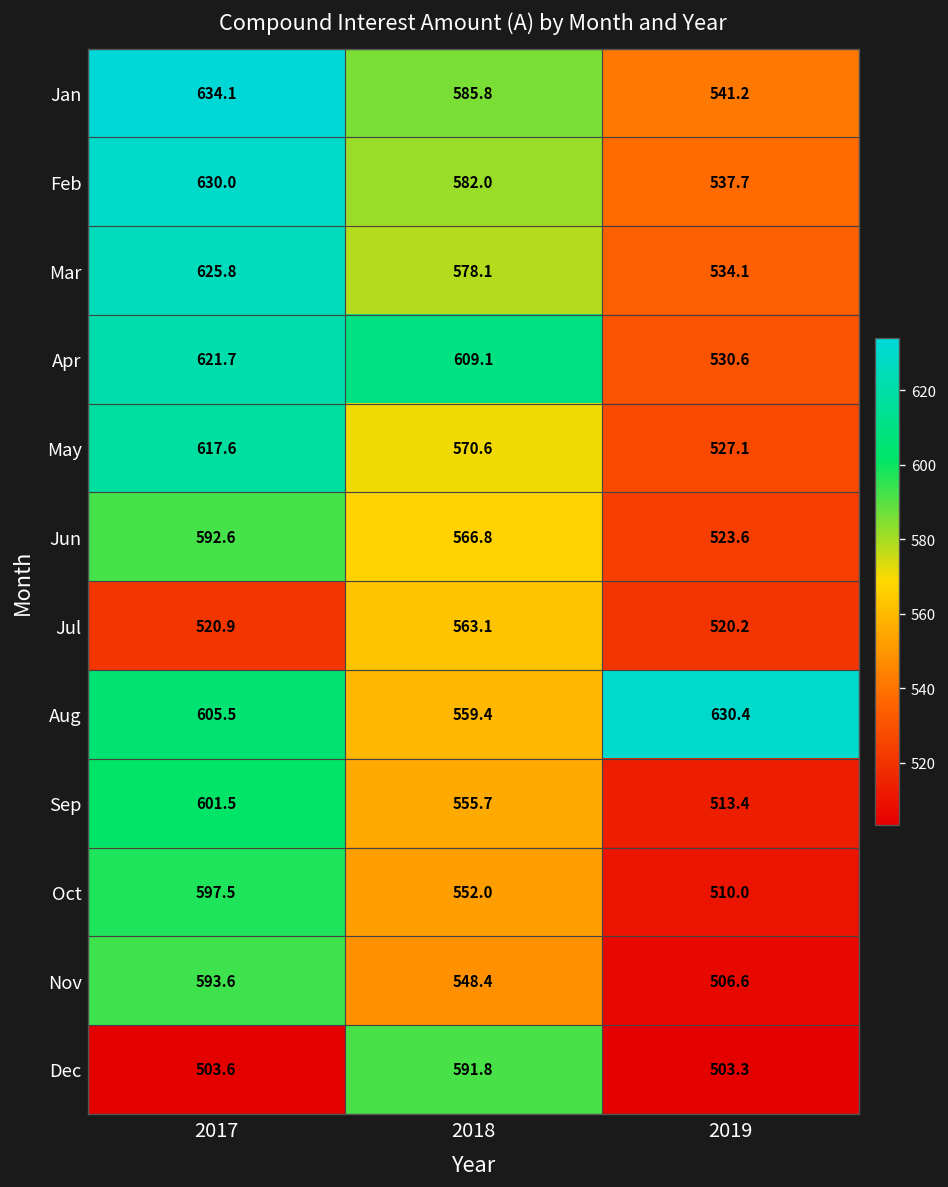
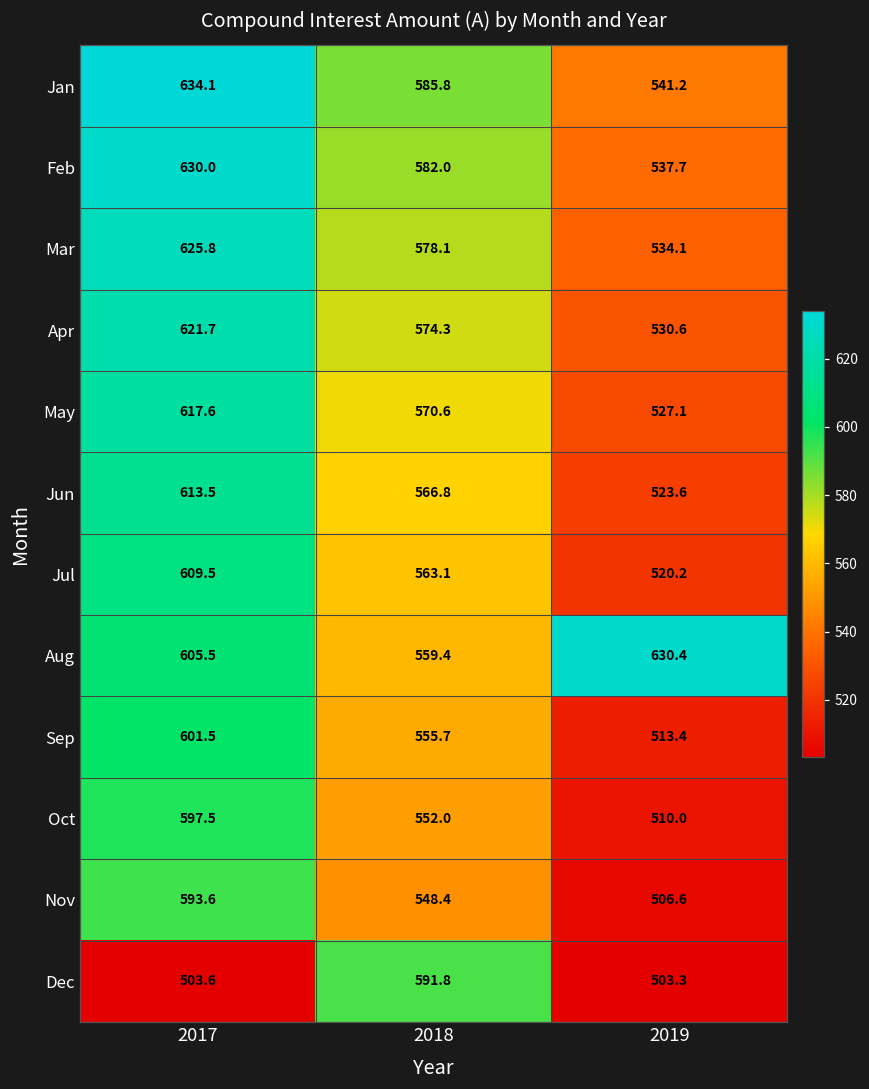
  {
    "Jan": {
      "2017": 634.1,
      "2018": 585.8,
      "2019": 541.2
    },
    "Feb": {
      "2017": 630.0,
      "2018": 582.0,
      "2019": 537.7
    },
    "Mar": {
      "2017": 625.8,
      "2018": 578.1,
      "2019": 534.1
    },
    "Apr": {
      "2017": 621.7,
-     "2018": 609.1,
+     "2018": 574.3,
      "2019": 530.6
    },
    "May": {
      "2017": 617.6,
      "2018": 570.6,
      "2019": 527.1
    },
    "Jun": {
-     "2017": 592.6,
+     "2017": 613.5,
      "2018": 566.8,
      "2019": 523.6
    },
    "Jul": {
-     "2017": 520.9,
+     "2017": 609.5,
      "2018": 563.1,
      "2019": 520.2
    },
    "Aug": {
      "2017": 605.5,
      "2018": 559.4,
      "2019": 630.4
    },
    "Sep": {
      "2017": 601.5,
      "2018": 555.7,
      "2019": 513.4
    },
    "Oct": {
      "2017": 597.5,
      "2018": 552.0,
      "2019": 510.0
    },
    "Nov": {
      "2017": 593.6,
      "2018": 548.4,
      "2019": 506.6
    },
    "Dec": {
      "2017": 503.6,
      "2018": 591.8,
      "2019": 503.3
    }
  }
